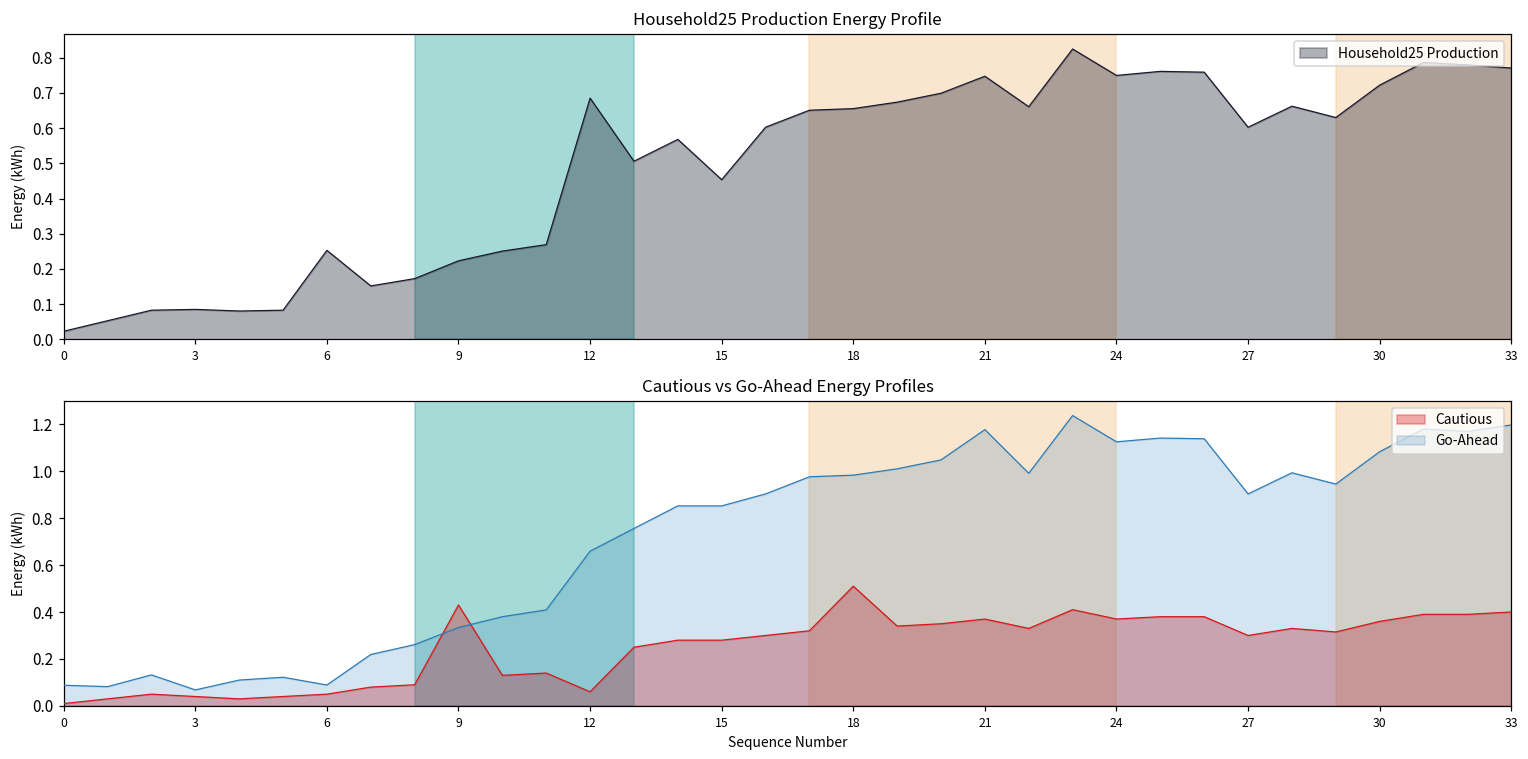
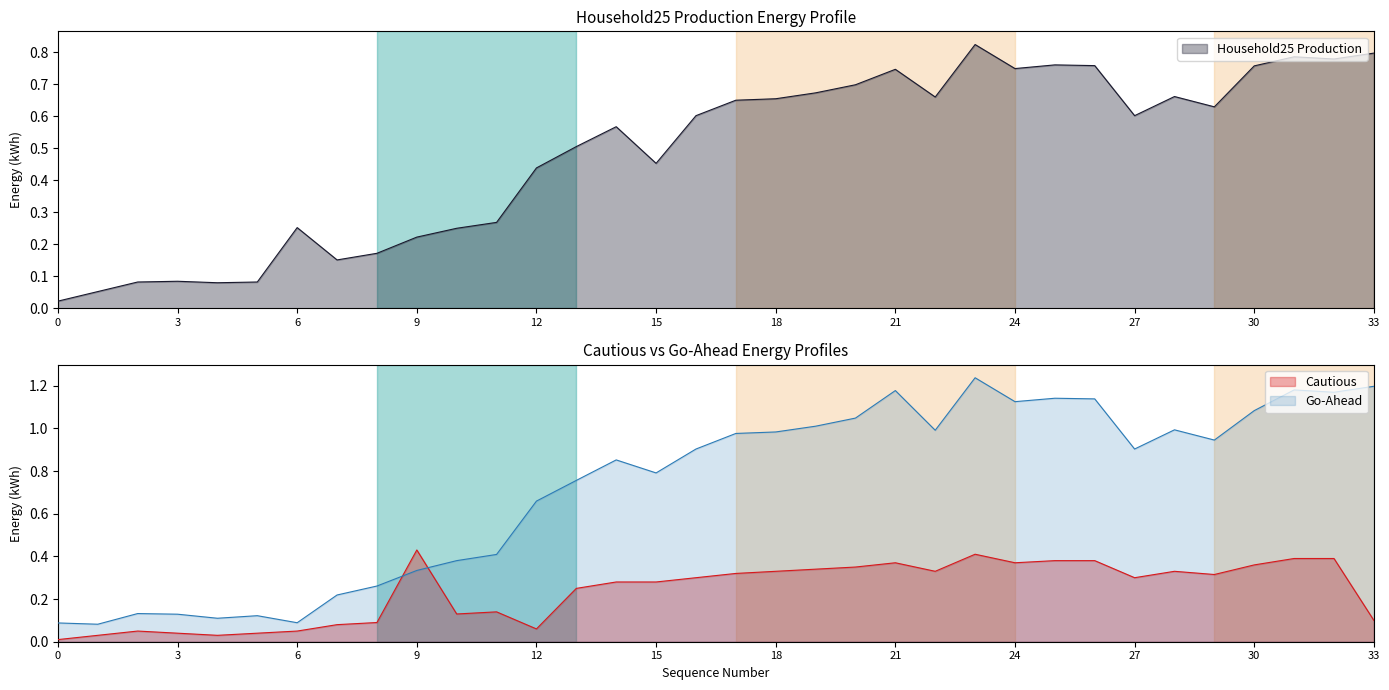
  {
    "Household25 Production Energy Profile": {
      "0": 0.02,
      "3": 0.09,
      "6": 0.25,
      "9": 0.22,
-     "12": 0.69,
+     "12": 0.44,
      "15": 0.45,
      "18": 0.66,
      "21": 0.75,
      "24": 0.75,
      "27": 0.60,
-     "30": 0.72,
-     "33": 0.77
+     "30": 0.76,
+     "33": 0.80
    },
    "Cautious vs Go-Ahead Energy Profiles": {
      "Cautious": {
        "0": 0.01,
        "3": 0.04,
        "6": 0.05,
        "9": 0.43,
        "12": 0.06,
        "15": 0.28,
-       "18": 0.51,
+       "18": 0.33,
        "21": 0.37,
        "24": 0.37,
        "27": 0.30,
        "30": 0.36,
-       "33": 0.4
+       "33": 0.1
      },
      "Go-Ahead": {
        "0": 0.09,
-       "3": 0.07,
+       "3": 0.13,
        "6": 0.09,
        "9": 0.33,
        "12": 0.66,
-       "15": 0.85,
+       "15": 0.79,
        "18": 0.98,
        "21": 1.18,
        "24": 1.13,
        "27": 0.90,
        "30": 1.08,
        "33": 1.20
      }
    }
  }
